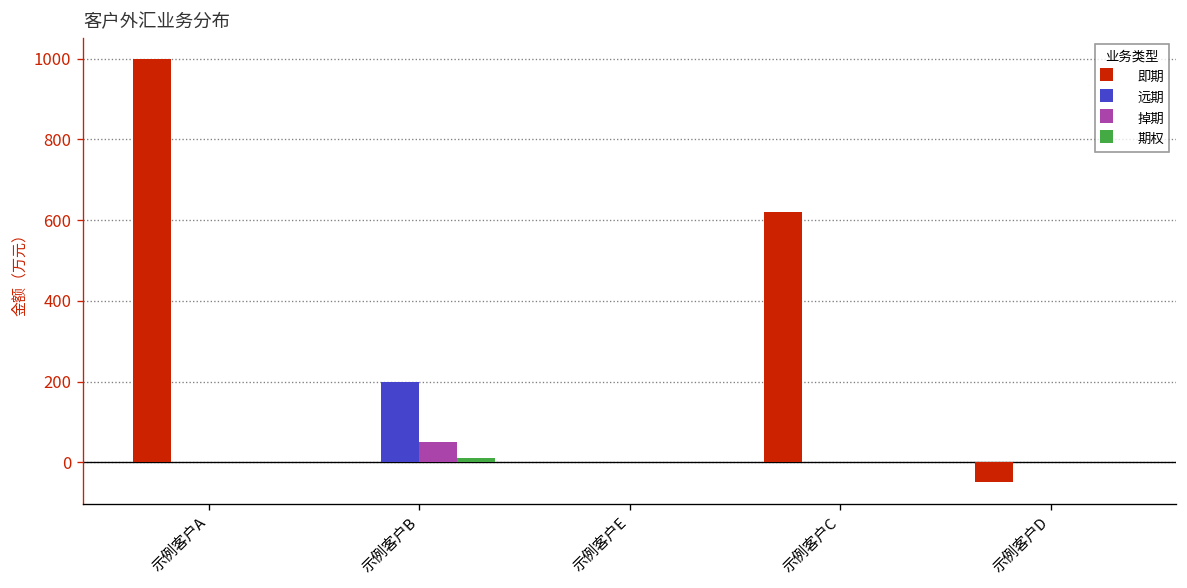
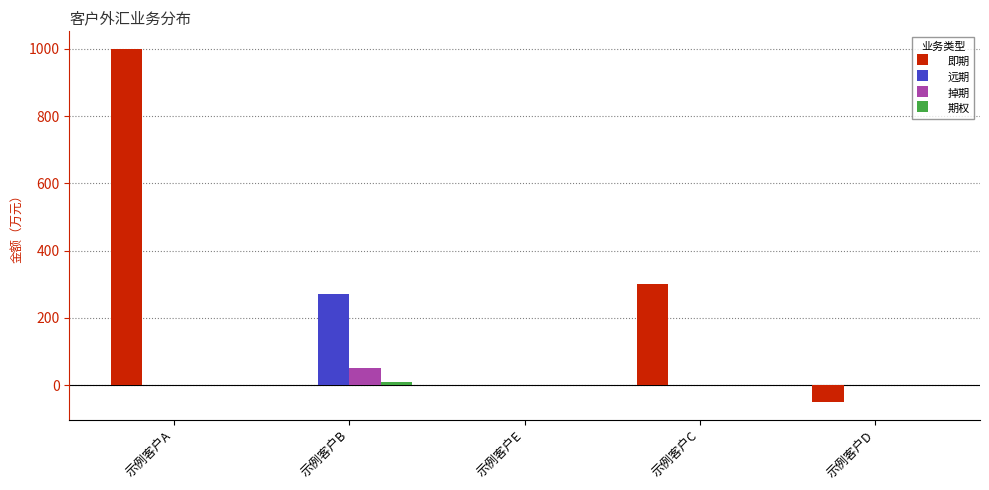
  {
    "即期": {
      "示例客户A": 1000,
      "示例客户B": 0,
      "示例客户E": 0,
-     "示例客户C": 620,
+     "示例客户C": 300,
      "示例客户D": -50
    },
    "远期": {
      "示例客户A": 0,
-     "示例客户B": 200,
+     "示例客户B": 270,
      "示例客户E": 0,
      "示例客户C": 0,
      "示例客户D": 0
    },
    "掉期": {
      "示例客户A": 0,
      "示例客户B": 50,
      "示例客户E": 0,
      "示例客户C": 0,
      "示例客户D": 0
    },
    "期权": {
      "示例客户A": 0,
      "示例客户B": 10,
      "示例客户E": 0,
      "示例客户C": 0,
      "示例客户D": 0
    }
  }
